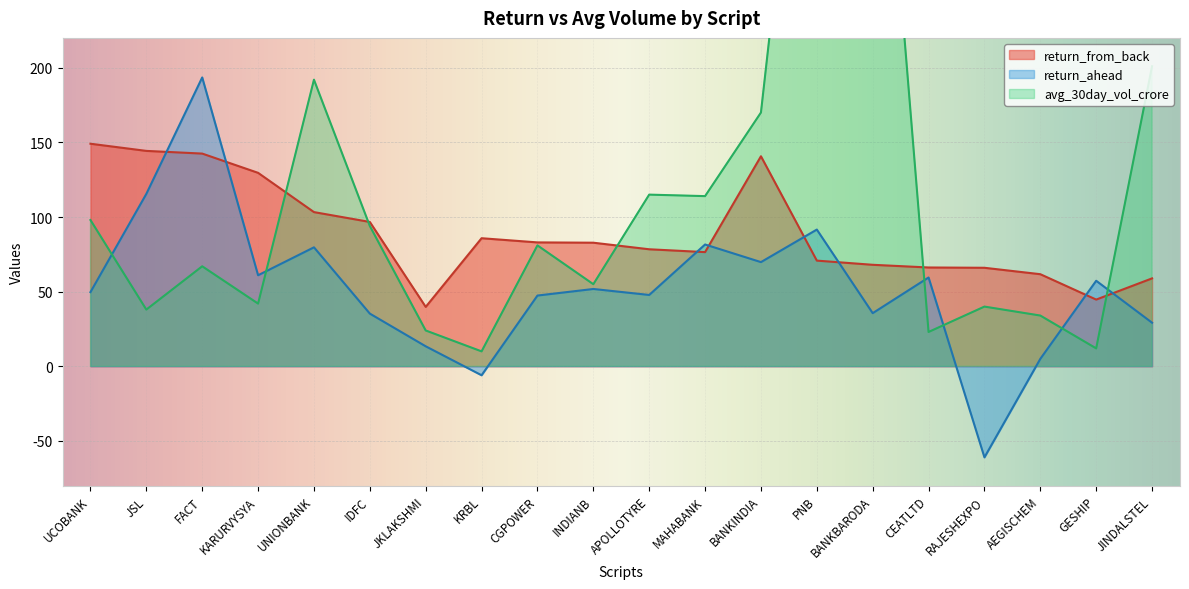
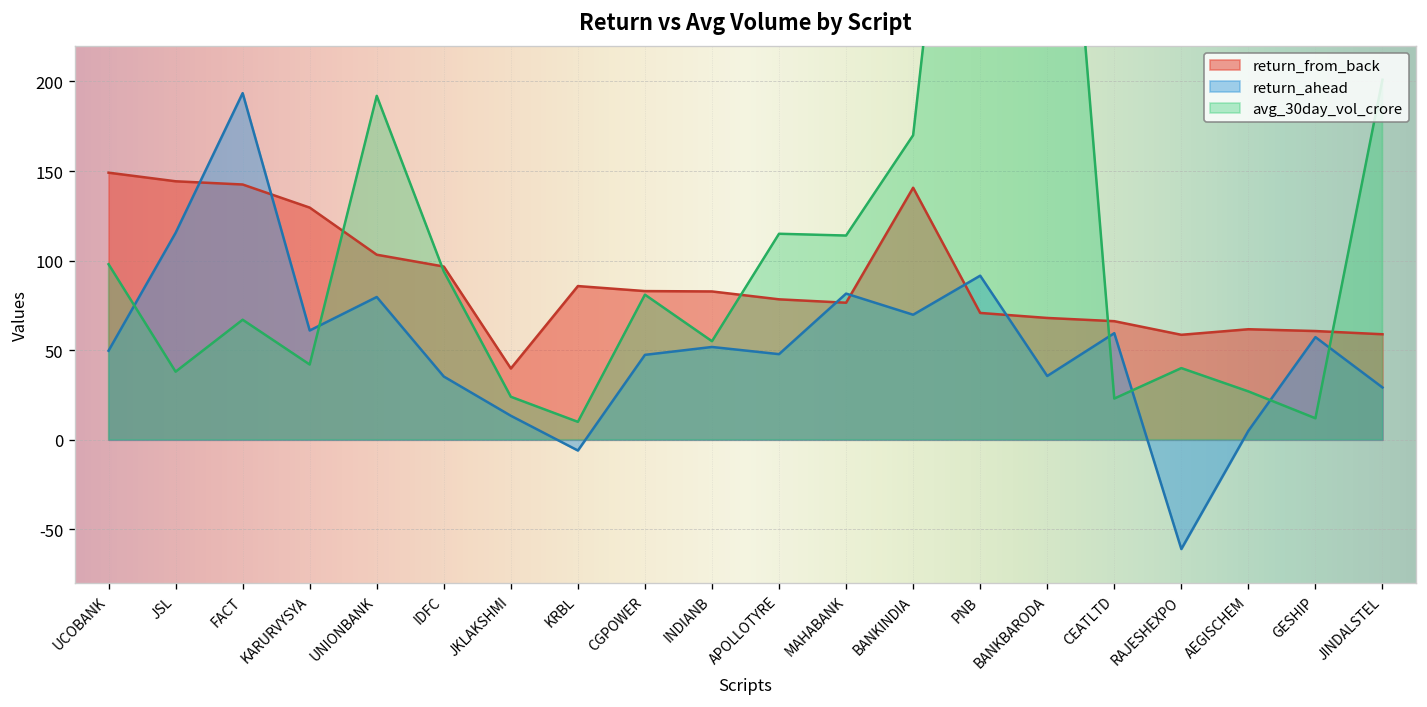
  {
    "return_from_back": {
      "UCOBANK": 149,
      "JSL": 144,
      "FACT": 143,
      "KARURVYSYA": 130,
      "UNIONBANK": 103,
      "IDFC": 97,
      "JKLAKSHMI": 40,
      "KRBL": 86,
      "CGPOWER": 83,
      "INDIANB": 83,
      "APOLLOTYRE": 78,
      "MAHABANK": 77,
      "BANKINDIA": 141,
      "PNB": 71,
      "BANKBARODA": 68,
      "CEATLTD": 66,
-     "RAJESHEXPO": 66,
+     "RAJESHEXPO": 59,
      "AEGISCHEM": 62,
-     "GESHIP": 45,
+     "GESHIP": 61,
      "JINDALSTEL": 59
    },
    "avg_30day_vol_crore": {
      "UCOBANK": 98,
      "JSL": 38,
      "FACT": 67,
      "KARURVYSYA": 42,
      "UNIONBANK": 192,
      "IDFC": 94,
      "JKLAKSHMI": 24,
      "KRBL": 10,
      "CGPOWER": 81,
      "INDIANB": 55,
      "APOLLOTYRE": 115,
      "MAHABANK": 114,
      "BANKINDIA": 170,
      "CEATLTD": 23,
      "RAJESHEXPO": 40,
-     "AEGISCHEM": 34,
+     "AEGISCHEM": 27,
      "GESHIP": 12
    }
  }
